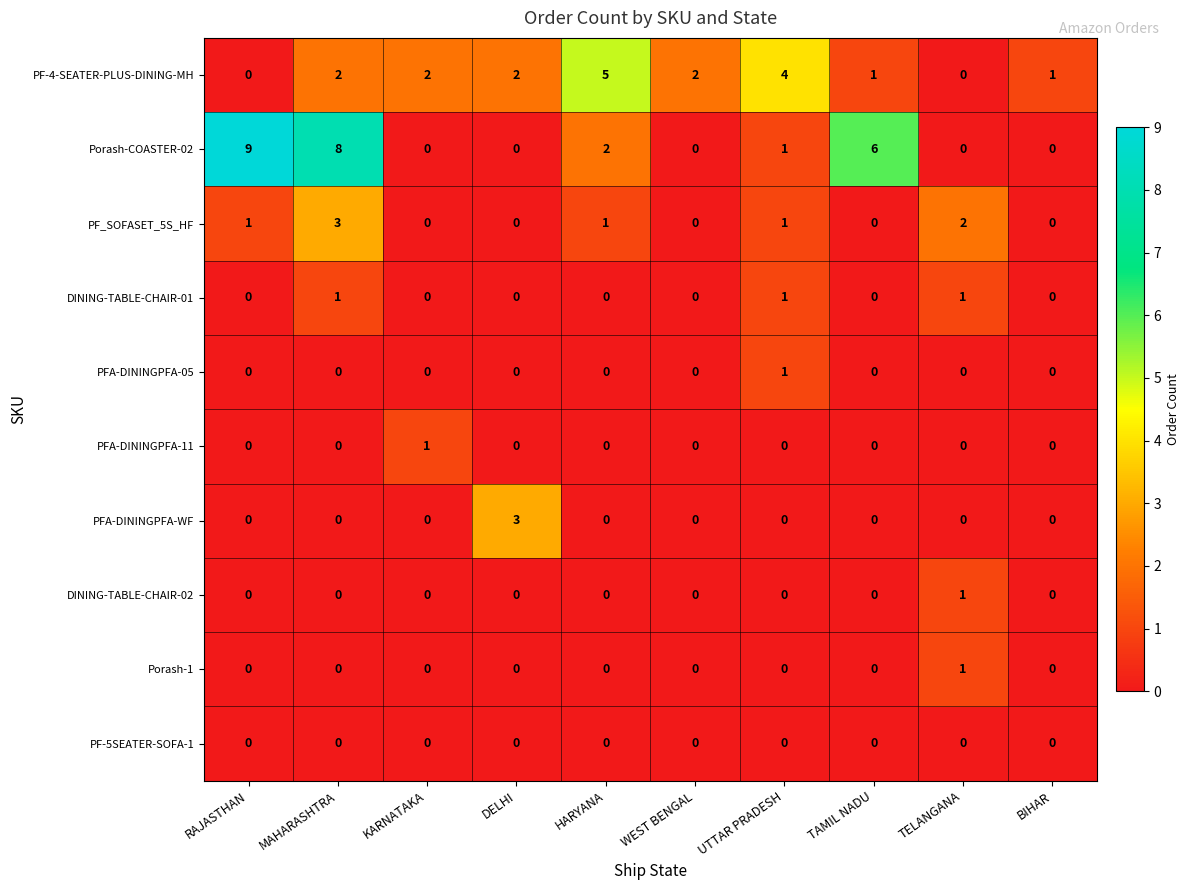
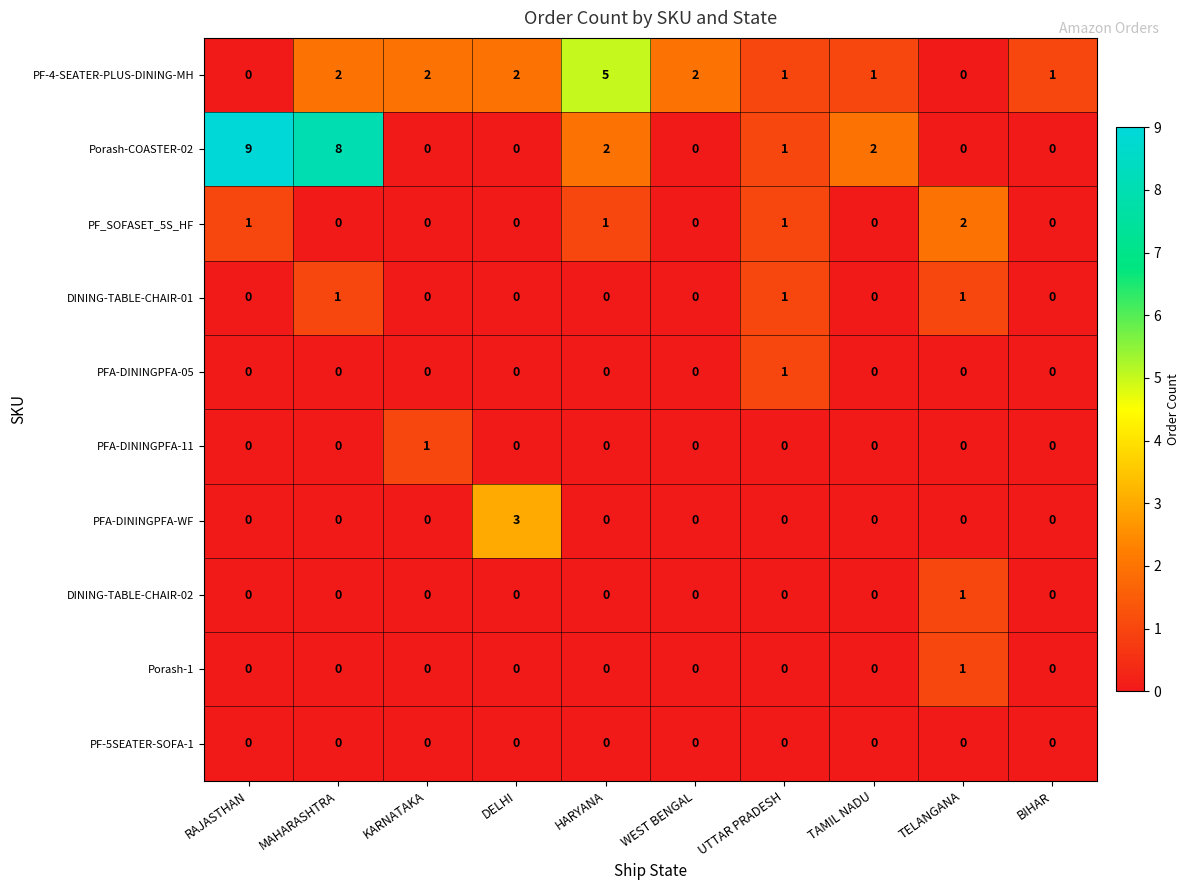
  {
    "PF-4-SEATER-PLUS-DINING-MH": {
      "RAJASTHAN": 0,
      "MAHARASHTRA": 2,
      "KARNATAKA": 2,
      "DELHI": 2,
      "HARYANA": 5,
      "WEST BENGAL": 2,
-     "UTTAR PRADESH": 4,
+     "UTTAR PRADESH": 1,
      "TAMIL NADU": 1,
      "TELANGANA": 0,
      "BIHAR": 1
    },
    "Porash-COASTER-02": {
      "RAJASTHAN": 9,
      "MAHARASHTRA": 8,
      "KARNATAKA": 0,
      "DELHI": 0,
      "HARYANA": 2,
      "WEST BENGAL": 0,
      "UTTAR PRADESH": 1,
-     "TAMIL NADU": 6,
+     "TAMIL NADU": 2,
      "TELANGANA": 0,
      "BIHAR": 0
    },
    "PF_SOFASET_5S_HF": {
      "RAJASTHAN": 1,
-     "MAHARASHTRA": 3,
+     "MAHARASHTRA": 0,
      "KARNATAKA": 0,
      "DELHI": 0,
      "HARYANA": 1,
      "WEST BENGAL": 0,
      "UTTAR PRADESH": 1,
      "TAMIL NADU": 0,
      "TELANGANA": 2,
      "BIHAR": 0
    },
    "DINING-TABLE-CHAIR-01": {
      "RAJASTHAN": 0,
      "MAHARASHTRA": 1,
      "KARNATAKA": 0,
      "DELHI": 0,
      "HARYANA": 0,
      "WEST BENGAL": 0,
      "UTTAR PRADESH": 1,
      "TAMIL NADU": 0,
      "TELANGANA": 1,
      "BIHAR": 0
    },
    "PFA-DININGPFA-05": {
      "RAJASTHAN": 0,
      "MAHARASHTRA": 0,
      "KARNATAKA": 0,
      "DELHI": 0,
      "HARYANA": 0,
      "WEST BENGAL": 0,
      "UTTAR PRADESH": 1,
      "TAMIL NADU": 0,
      "TELANGANA": 0,
      "BIHAR": 0
    },
    "PFA-DININGPFA-11": {
      "RAJASTHAN": 0,
      "MAHARASHTRA": 0,
      "KARNATAKA": 1,
      "DELHI": 0,
      "HARYANA": 0,
      "WEST BENGAL": 0,
      "UTTAR PRADESH": 0,
      "TAMIL NADU": 0,
      "TELANGANA": 0,
      "BIHAR": 0
    },
    "PFA-DININGPFA-WF": {
      "RAJASTHAN": 0,
      "MAHARASHTRA": 0,
      "KARNATAKA": 0,
      "DELHI": 3,
      "HARYANA": 0,
      "WEST BENGAL": 0,
      "UTTAR PRADESH": 0,
      "TAMIL NADU": 0,
      "TELANGANA": 0,
      "BIHAR": 0
    },
    "DINING-TABLE-CHAIR-02": {
      "RAJASTHAN": 0,
      "MAHARASHTRA": 0,
      "KARNATAKA": 0,
      "DELHI": 0,
      "HARYANA": 0,
      "WEST BENGAL": 0,
      "UTTAR PRADESH": 0,
      "TAMIL NADU": 0,
      "TELANGANA": 1,
      "BIHAR": 0
    },
    "Porash-1": {
      "RAJASTHAN": 0,
      "MAHARASHTRA": 0,
      "KARNATAKA": 0,
      "DELHI": 0,
      "HARYANA": 0,
      "WEST BENGAL": 0,
      "UTTAR PRADESH": 0,
      "TAMIL NADU": 0,
      "TELANGANA": 1,
      "BIHAR": 0
    },
    "PF-5SEATER-SOFA-1": {
      "RAJASTHAN": 0,
      "MAHARASHTRA": 0,
      "KARNATAKA": 0,
      "DELHI": 0,
      "HARYANA": 0,
      "WEST BENGAL": 0,
      "UTTAR PRADESH": 0,
      "TAMIL NADU": 0,
      "TELANGANA": 0,
      "BIHAR": 0
    }
  }
